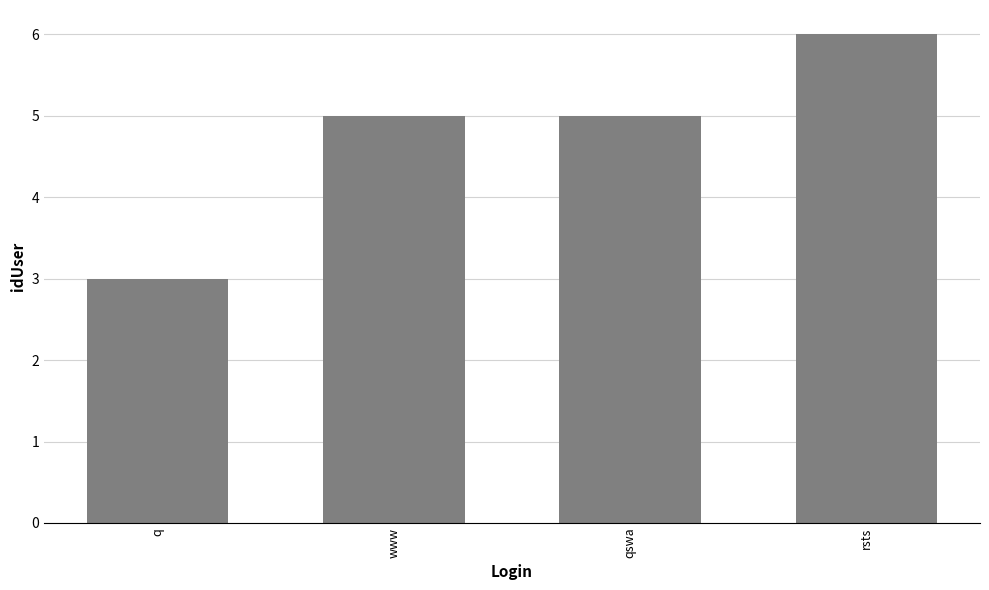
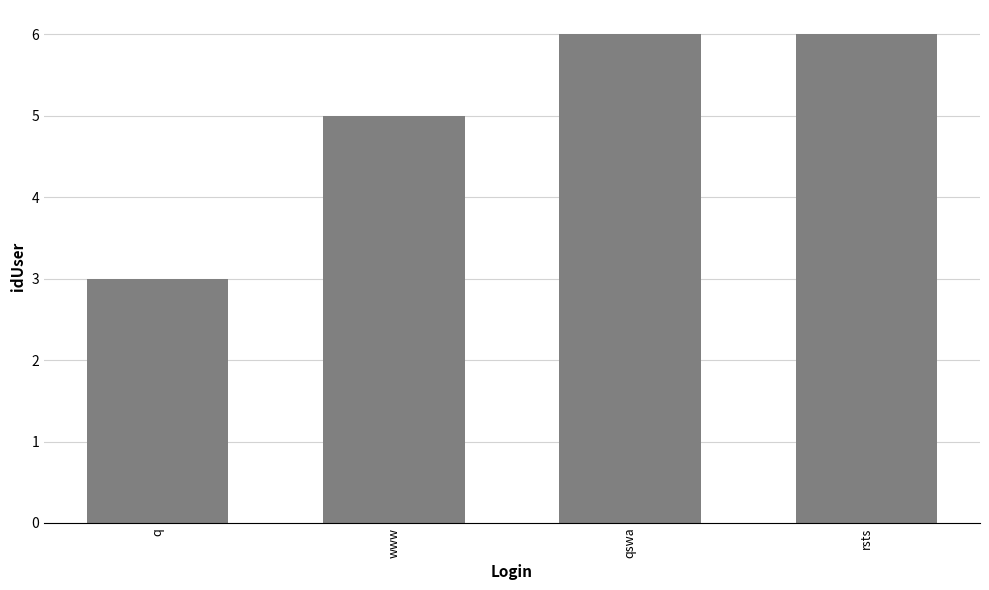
  {
    "q": 3,
    "www": 5,
-   "qswa": 5,
+   "qswa": 6,
    "rsts": 6
  }
